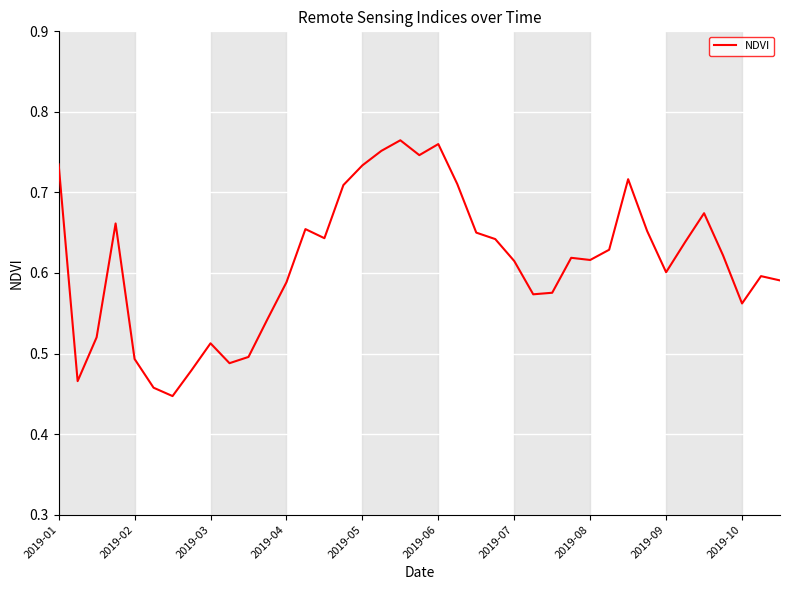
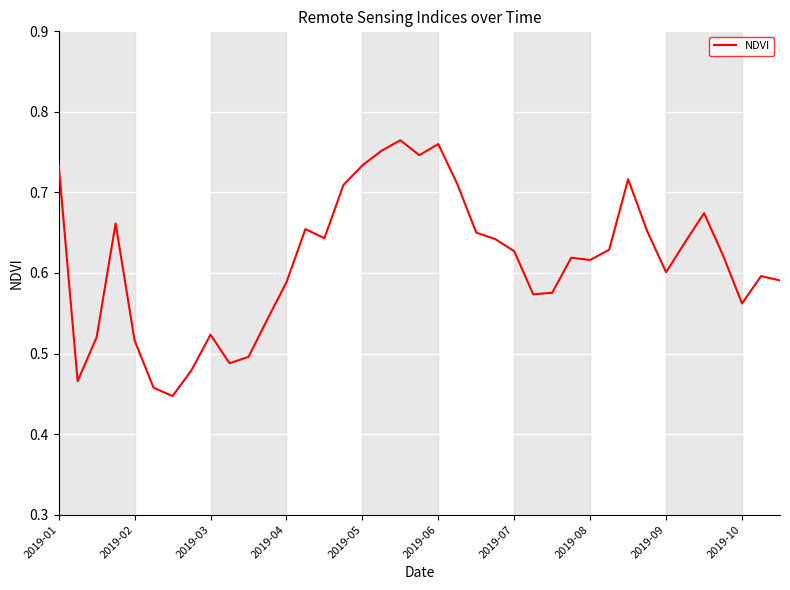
  {
    "2019-01": 0.73,
-   "2019-02": 0.49,
-   "2019-03": 0.51,
+   "2019-02": 0.52,
+   "2019-03": 0.52,
    "2019-04": 0.59,
    "2019-05": 0.73,
    "2019-06": 0.76,
-   "2019-07": 0.61,
+   "2019-07": 0.63,
    "2019-08": 0.62,
    "2019-09": 0.60,
    "2019-10": 0.56
  }
